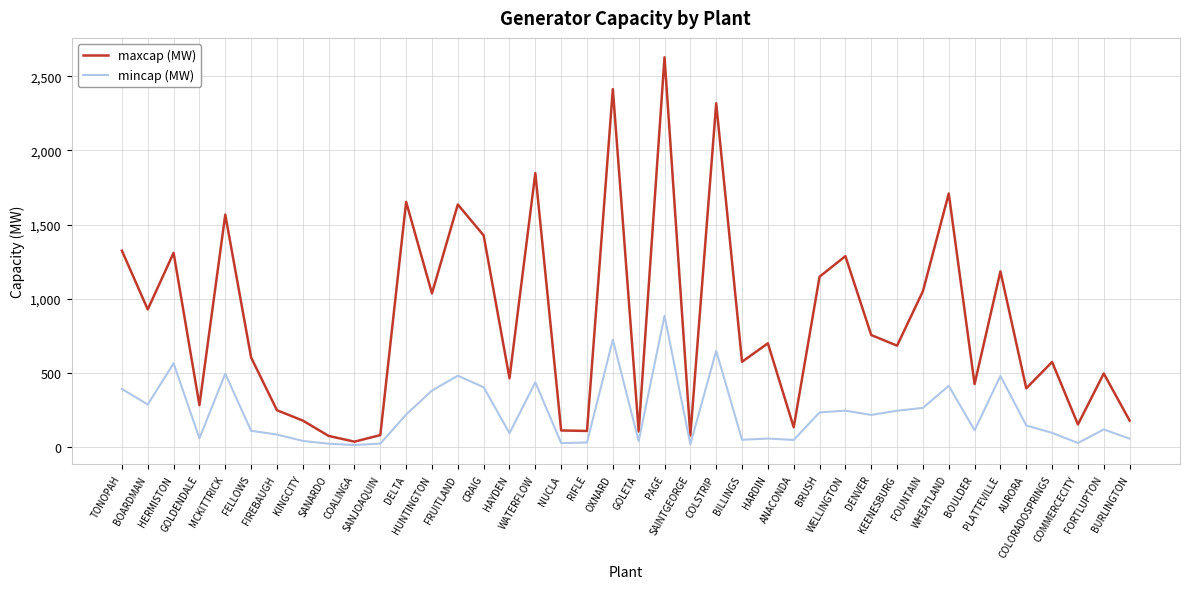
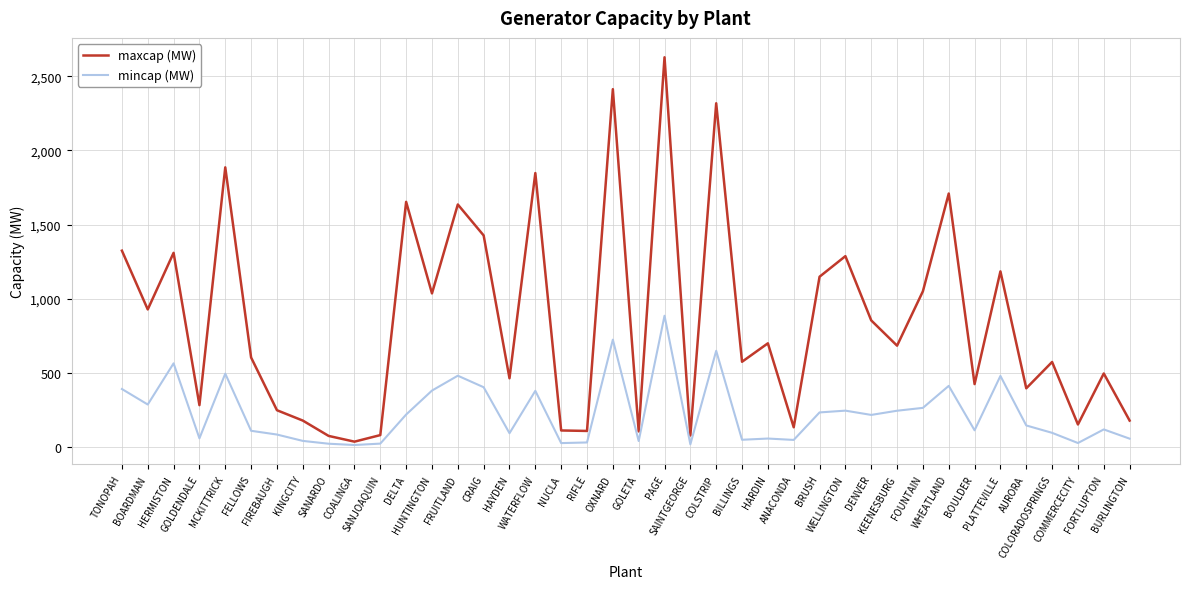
  {
    "maxcap (MW)": {
      "TONOPAH": "1,330",
      "BOARDMAN": "930",
      "HERMISTON": "1,310",
      "GOLDENDALE": "280",
-     "MCKITTRICK": "1,570",
+     "MCKITTRICK": "1,890",
      "FELLOWS": "610",
      "FIREBAUGH": "250",
      "KINGCITY": "180",
      "SANARDO": "80",
      "COALINGA": "40",
      "SANJOAQUIN": "80",
      "DELTA": "1,650",
      "HUNTINGTON": "1,040",
      "FRUITLAND": "1,640",
      "CRAIG": "1,430",
      "HAYDEN": "470",
      "WATERFLOW": "1,850",
      "NUCLA": "110",
      "RIFLE": "110",
      "OXNARD": "2,410",
      "GOLETA": "110",
      "PAGE": "2,630",
      "SAINTGEORGE": "80",
      "COLSTRIP": "2,320",
      "BILLINGS": "580",
      "HARDIN": "700",
      "ANACONDA": "140",
      "BRUSH": "1,150",
      "WELLINGTON": "1,290",
-     "DENVER": "760",
+     "DENVER": "860",
      "KEENESBURG": "690",
      "FOUNTAIN": "1,050",
      "WHEATLAND": "1,710",
      "BOULDER": "430",
      "PLATTEVILLE": "1,190",
      "AURORA": "400",
      "COLORADOSPRINGS": "580",
      "COMMERCECITY": "150",
      "FORTLUPTON": "500",
      "BURLINGTON": "180"
    },
    "mincap (MW)": {
      "TONOPAH": "390",
      "BOARDMAN": "290",
      "HERMISTON": "570",
      "GOLDENDALE": "60",
      "MCKITTRICK": "500",
      "FELLOWS": "110",
      "FIREBAUGH": "90",
      "KINGCITY": "40",
      "SANARDO": "20",
      "COALINGA": "20",
      "SANJOAQUIN": "30",
      "DELTA": "220",
      "HUNTINGTON": "380",
      "FRUITLAND": "480",
      "CRAIG": "410",
      "HAYDEN": "100",
-     "WATERFLOW": "440",
+     "WATERFLOW": "380",
      "NUCLA": "30",
      "RIFLE": "30",
      "OXNARD": "730",
      "GOLETA": "40",
      "PAGE": "890",
      "SAINTGEORGE": "20",
      "COLSTRIP": "650",
      "BILLINGS": "50",
      "HARDIN": "60",
      "ANACONDA": "50",
      "BRUSH": "240",
      "WELLINGTON": "250",
      "DENVER": "220",
      "KEENESBURG": "250",
      "FOUNTAIN": "270",
      "WHEATLAND": "410",
      "BOULDER": "110",
      "PLATTEVILLE": "480",
      "AURORA": "150",
      "COLORADOSPRINGS": "100",
      "COMMERCECITY": "30",
      "FORTLUPTON": "120",
      "BURLINGTON": "60"
    }
  }
